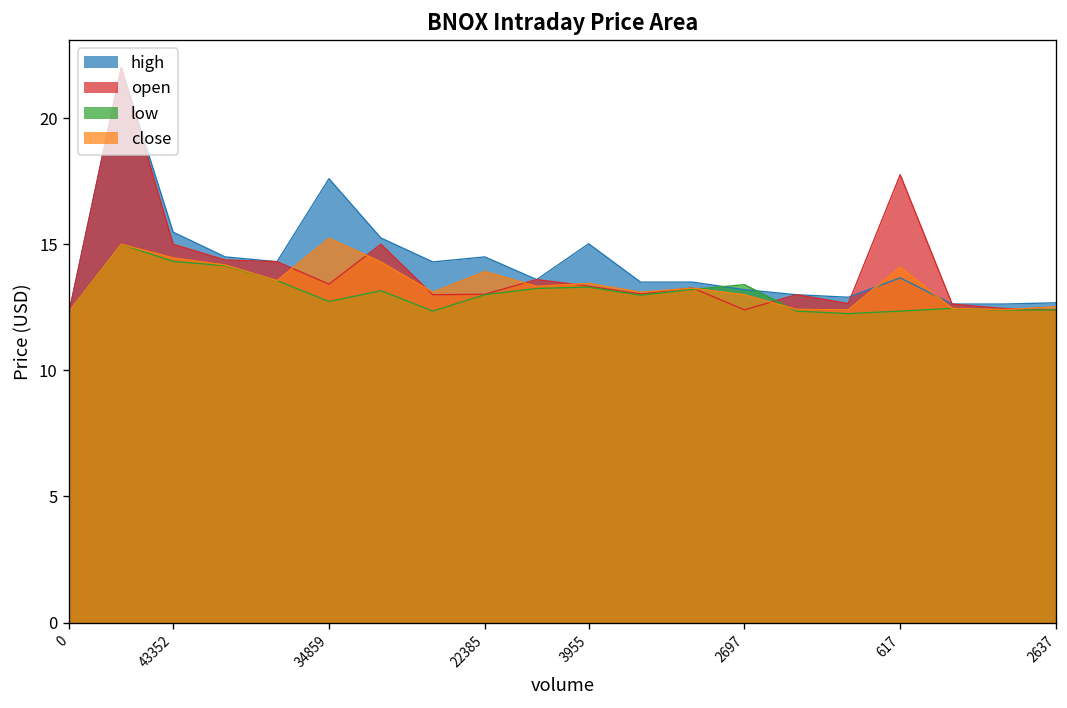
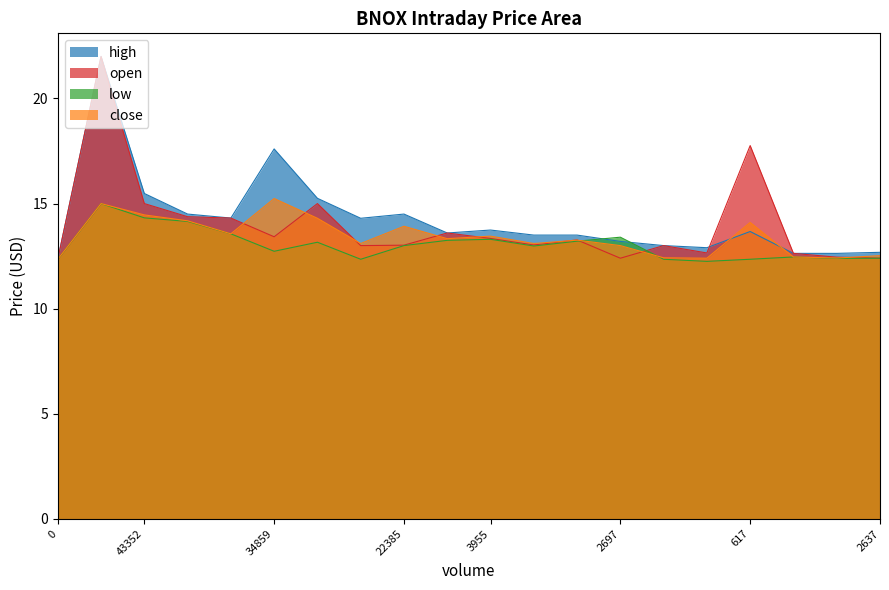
  {
    "high": {
      "43352": 15.5,
      "34859": 17.6,
      "22385": 14.5,
-     "3955": 15.0,
+     "3955": 13.7,
      "2697": 13.2,
      "617": 13.7,
      "2637": 12.7
    },
    "open": {
      "43352": 15.0,
      "34859": 13.4,
      "2697": 12.4,
      "617": 17.8
    },
    "low": {
      "43352": 14.3,
      "34859": 12.7,
      "2697": 13.4,
      "617": 12.4
    },
    "close": {
      "43352": 14.5,
      "34859": 15.2,
      "22385": 13.9,
      "2697": 13.0,
      "617": 14.1
    }
  }
